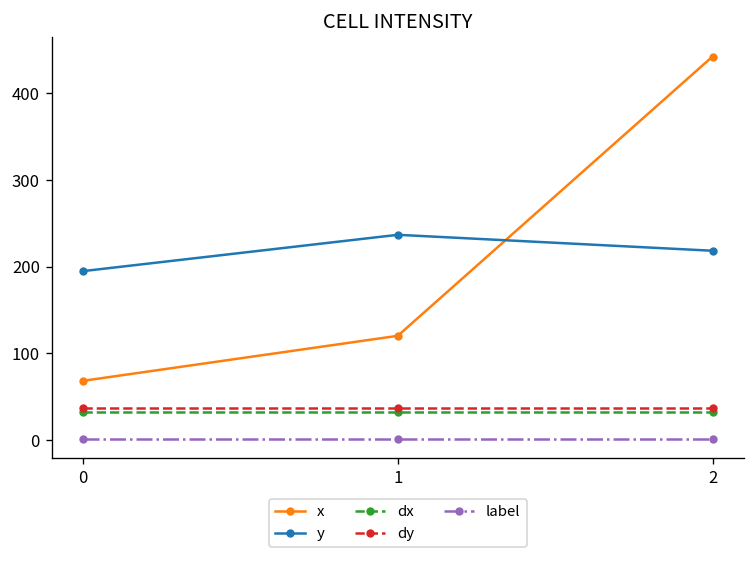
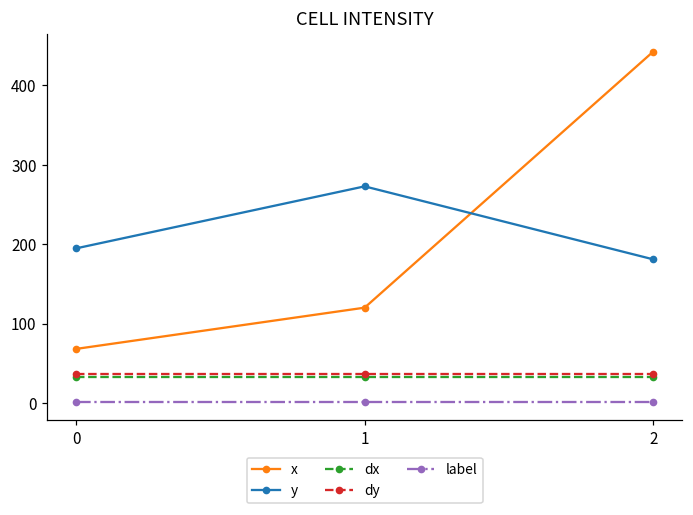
  {
    "x": {
      "0": 70,
      "1": 120,
      "2": 440
    },
    "y": {
      "0": 190,
-     "1": 240,
-     "2": 220
+     "1": 270,
+     "2": 180
    },
    "dx": {
      "0": 30,
      "1": 30,
      "2": 30
    },
    "dy": {
      "0": 40,
      "1": 40,
      "2": 40
    },
    "label": {
      "0": 0,
      "1": 0,
      "2": 0
    }
  }
